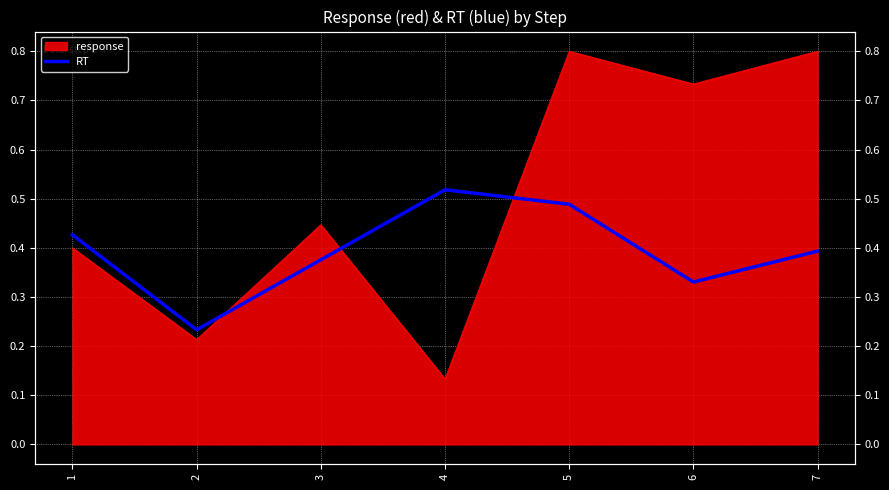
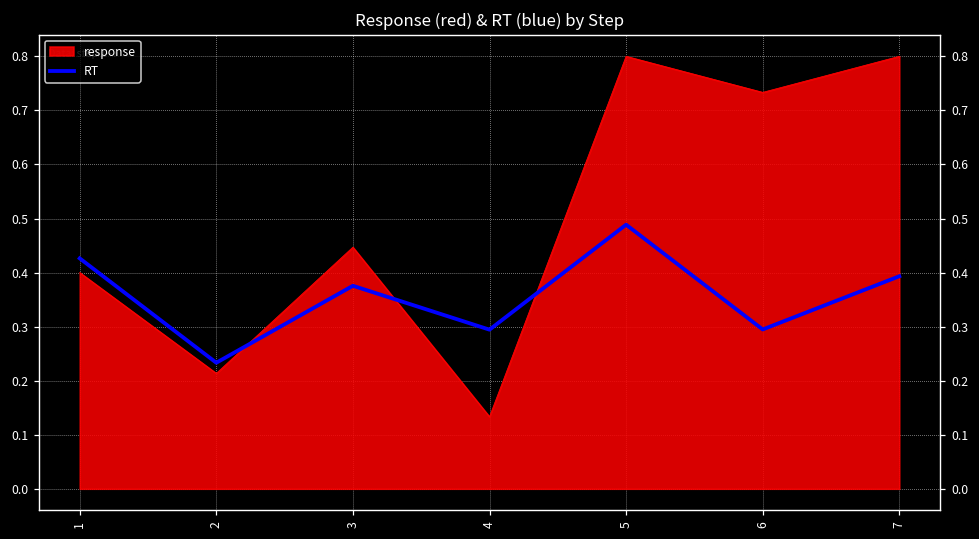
  {
    "response": {
      "1": 0.40,
      "2": 0.21,
      "3": 0.45,
      "4": 0.13,
      "5": 0.80,
      "6": 0.73,
      "7": 0.80
    },
    "RT": {
      "1": 0.43,
      "2": 0.23,
      "3": 0.38,
-     "4": 0.52,
+     "4": 0.29,
      "5": 0.49,
-     "6": 0.33,
+     "6": 0.29,
      "7": 0.39
    }
  }
